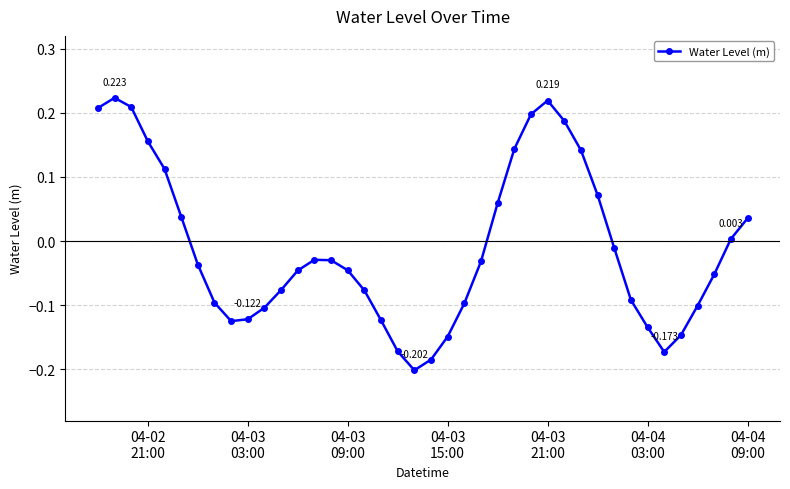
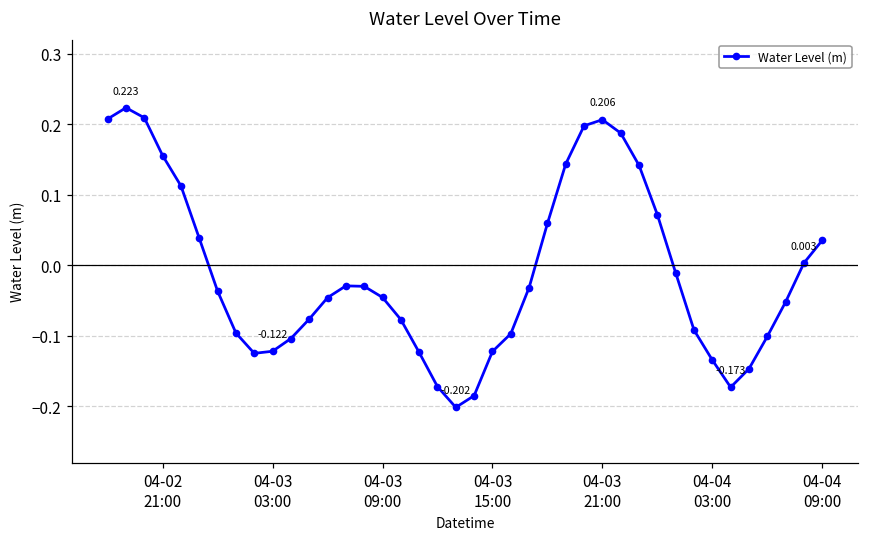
  {
    "04-03 03:00": -0.122,
-   "04-03 15:00": -0.15,
-   "04-03 21:00": 0.219
+   "04-03 15:00": -0.12,
+   "04-03 21:00": 0.206
  }
